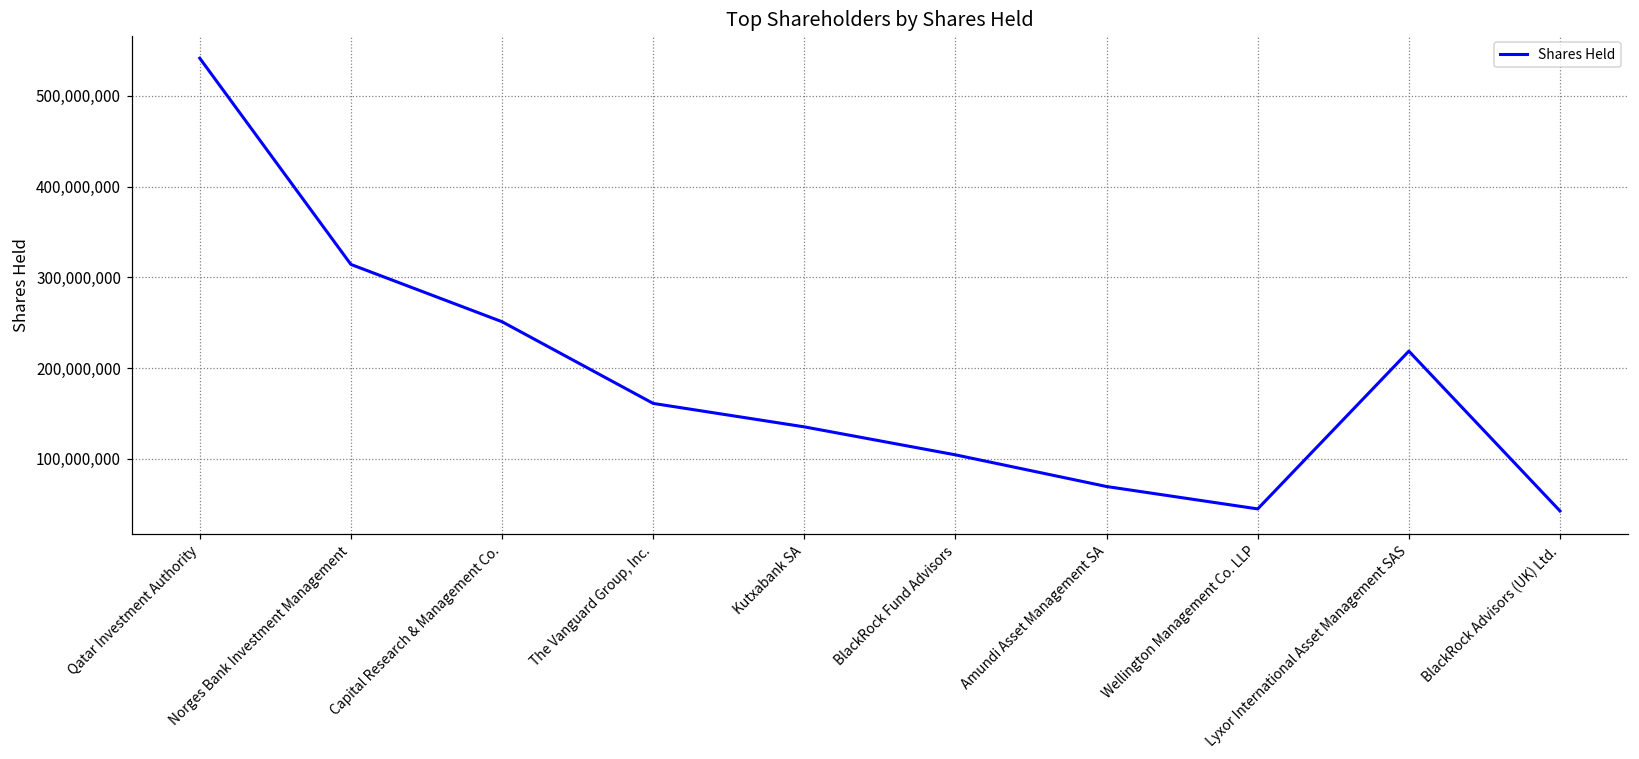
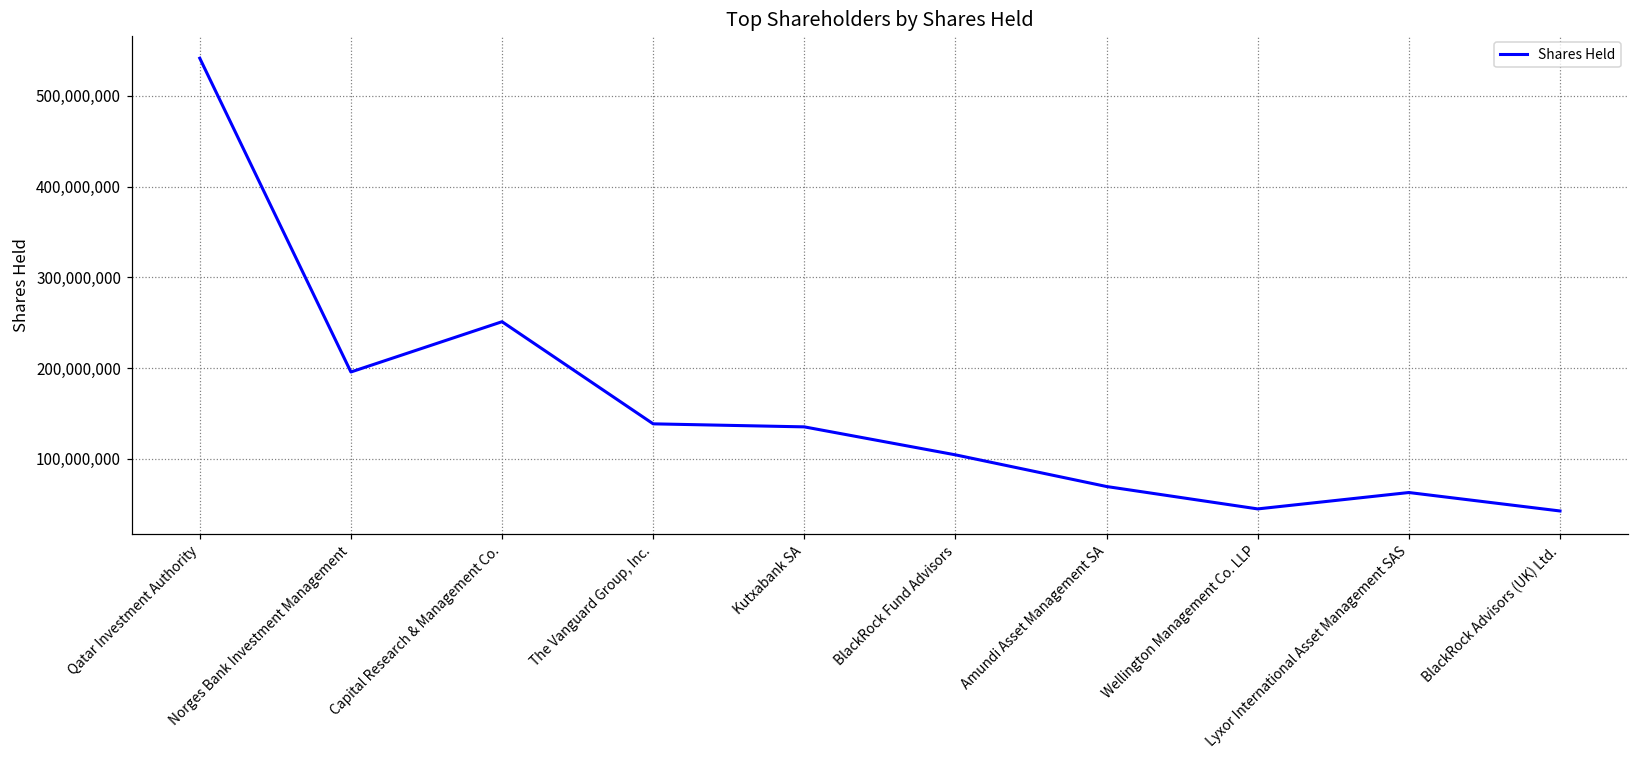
  {
    "Qatar Investment Authority": "540,000,000",
-   "Norges Bank Investment Management": "310,000,000",
+   "Norges Bank Investment Management": "200,000,000",
    "Capital Research & Management Co.": "250,000,000",
-   "The Vanguard Group, Inc.": "160,000,000",
+   "The Vanguard Group, Inc.": "140,000,000",
    "Kutxabank SA": "140,000,000",
    "BlackRock Fund Advisors": "100,000,000",
    "Amundi Asset Management SA": "70,000,000",
    "Wellington Management Co. LLP": "40,000,000",
-   "Lyxor International Asset Management SAS": "220,000,000",
+   "Lyxor International Asset Management SAS": "60,000,000",
    "BlackRock Advisors (UK) Ltd.": "40,000,000"
  }
